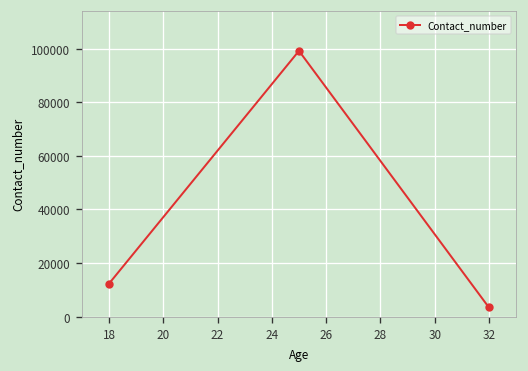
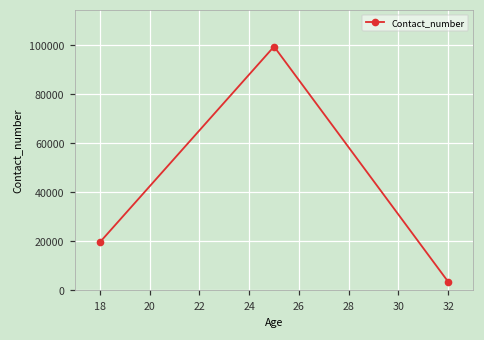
  {
-   "18": 12000,
+   "18": 20000,
    "32": 3000
  }
